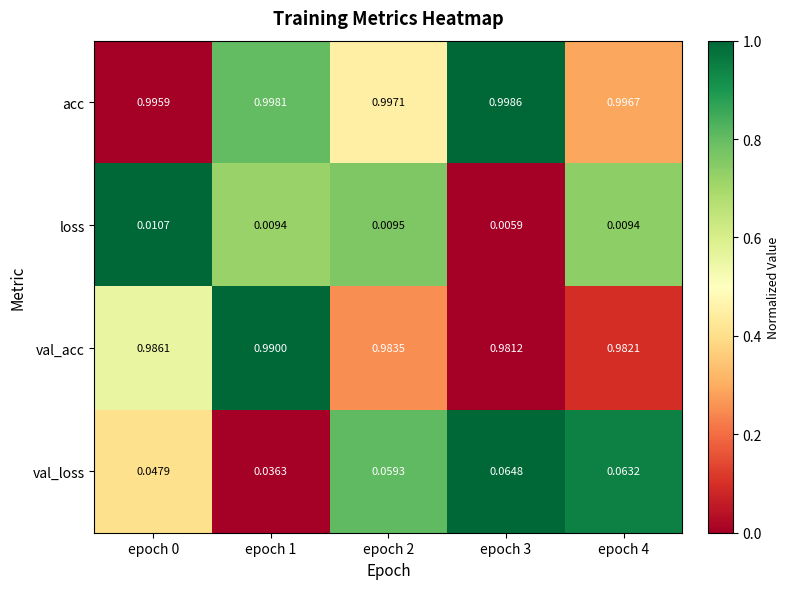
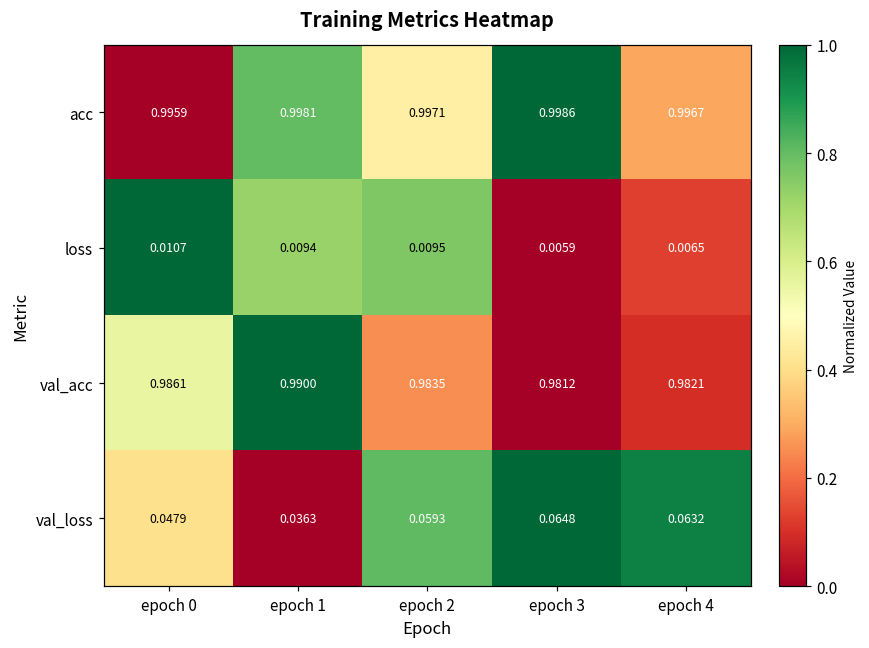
  {
    "acc": {
      "epoch 0": 0.9959,
      "epoch 1": 0.9981,
      "epoch 2": 0.9971,
      "epoch 3": 0.9986,
      "epoch 4": 0.9967
    },
    "loss": {
      "epoch 0": 0.0107,
      "epoch 1": 0.0094,
      "epoch 2": 0.0095,
      "epoch 3": 0.0059,
-     "epoch 4": 0.0094
+     "epoch 4": 0.0065
    },
    "val_acc": {
      "epoch 0": 0.9861,
      "epoch 1": 0.9900,
      "epoch 2": 0.9835,
      "epoch 3": 0.9812,
      "epoch 4": 0.9821
    },
    "val_loss": {
      "epoch 0": 0.0479,
      "epoch 1": 0.0363,
      "epoch 2": 0.0593,
      "epoch 3": 0.0648,
      "epoch 4": 0.0632
    }
  }
